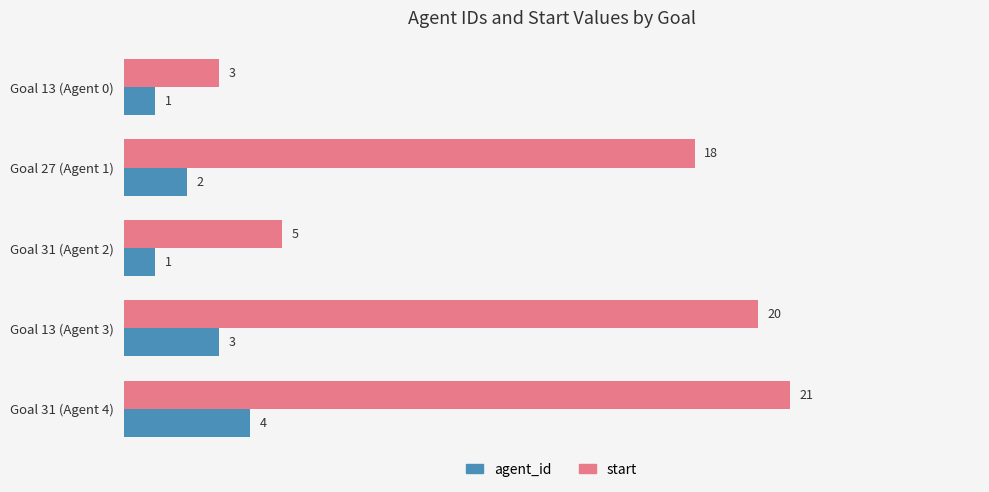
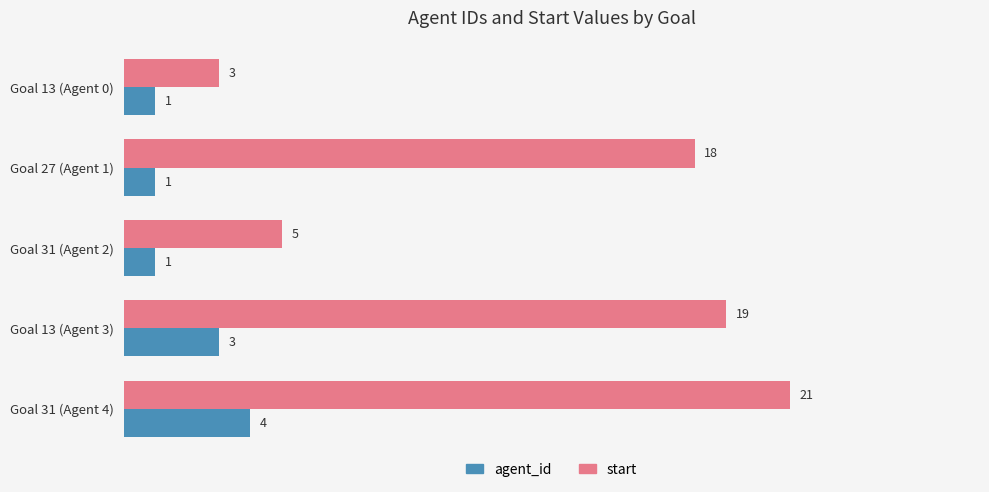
  {
    "agent_id": {
      "Goal 13 (Agent 0)": 1,
-     "Goal 27 (Agent 1)": 2,
+     "Goal 27 (Agent 1)": 1,
      "Goal 31 (Agent 2)": 1,
      "Goal 13 (Agent 3)": 3,
      "Goal 31 (Agent 4)": 4
    },
    "start": {
      "Goal 13 (Agent 0)": 3,
      "Goal 27 (Agent 1)": 18,
      "Goal 31 (Agent 2)": 5,
-     "Goal 13 (Agent 3)": 20,
+     "Goal 13 (Agent 3)": 19,
      "Goal 31 (Agent 4)": 21
    }
  }
